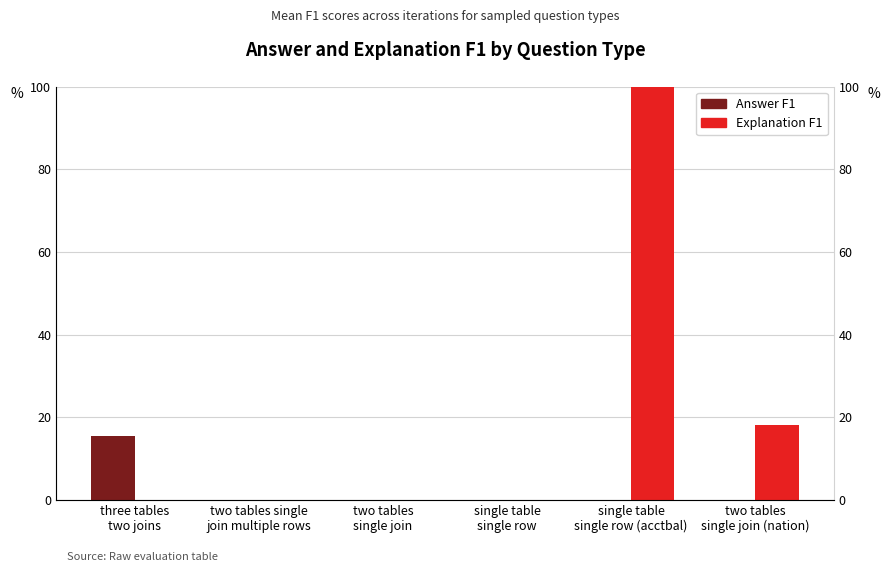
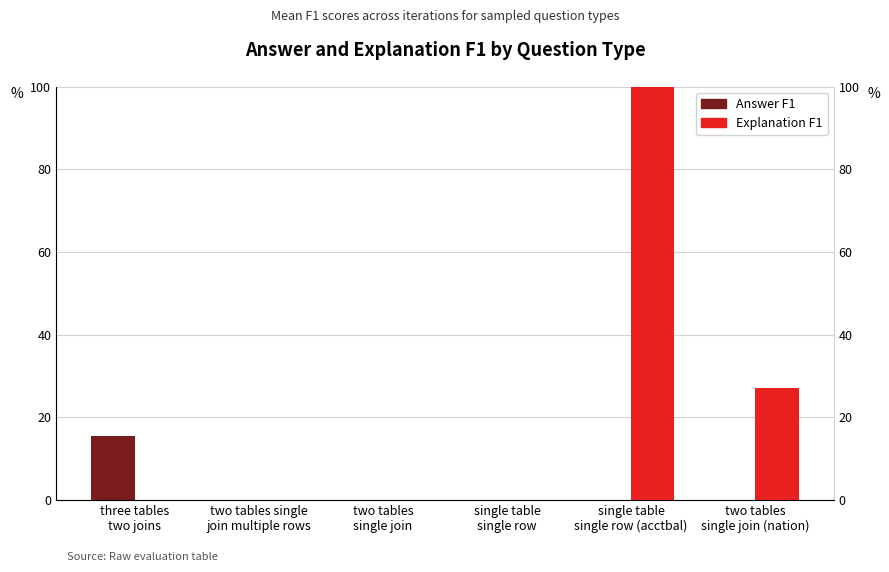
  {
    "Answer F1": {
      "three tables two joins": 15,
      "two tables single join multiple rows": 0,
      "two tables single join": 0,
      "single table single row": 0,
      "single table single row (acctbal)": 0,
      "two tables single join (nation)": 0
    },
    "Explanation F1": {
      "three tables two joins": 0,
      "two tables single join multiple rows": 0,
      "two tables single join": 0,
      "single table single row": 0,
      "single table single row (acctbal)": 100,
-     "two tables single join (nation)": 18
+     "two tables single join (nation)": 27
    }
  }
